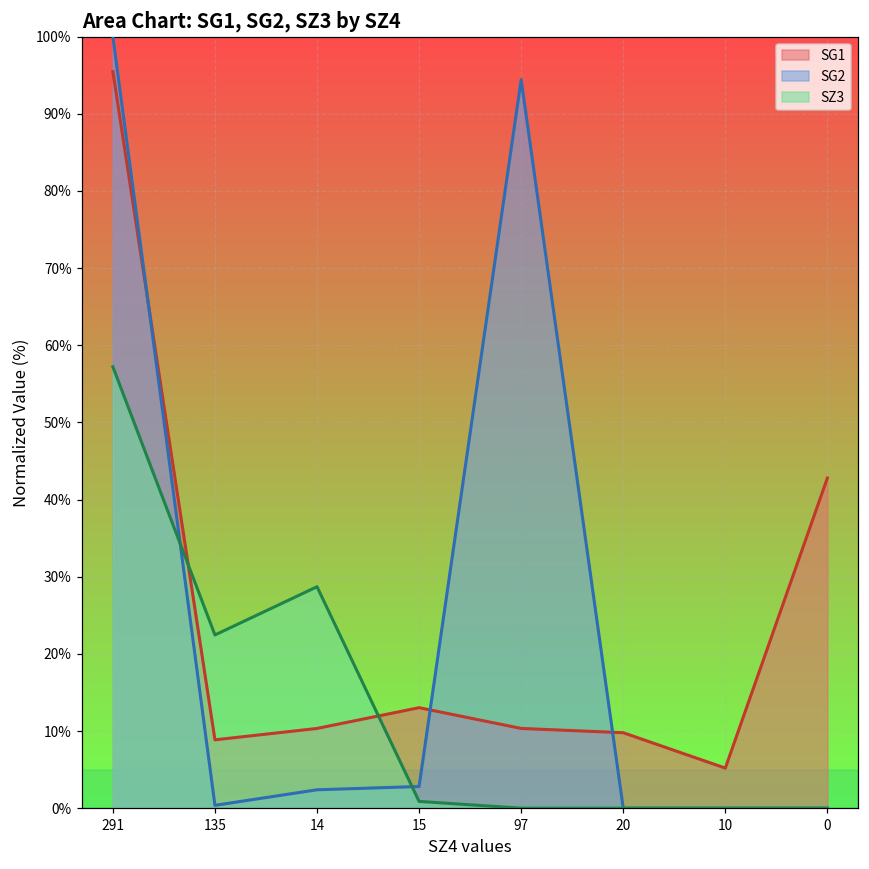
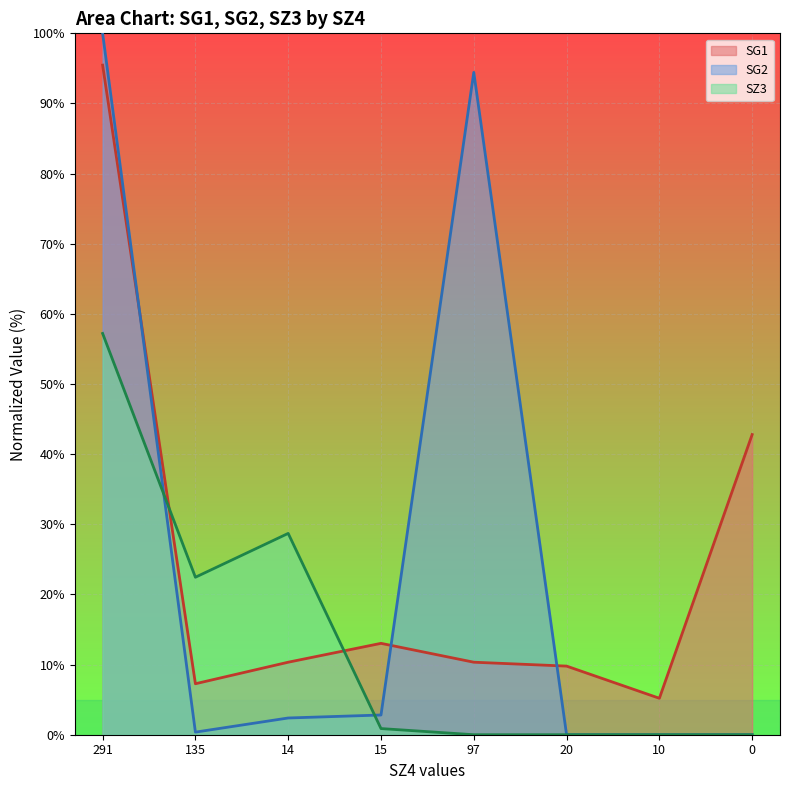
  {
    "SG1": {
      "291": "95%",
-     "135": "9%",
+     "135": "7%",
      "14": "10%",
      "15": "13%",
      "97": "10%",
      "20": "10%",
      "10": "5%",
      "0": "43%"
    },
    "SG2": {
      "291": "100%",
      "135": "0%",
      "14": "2%",
      "15": "3%",
      "97": "94%"
    },
    "SZ3": {
      "291": "57%",
      "135": "22%",
      "14": "29%",
      "15": "1%",
      "97": "0%"
    }
  }
